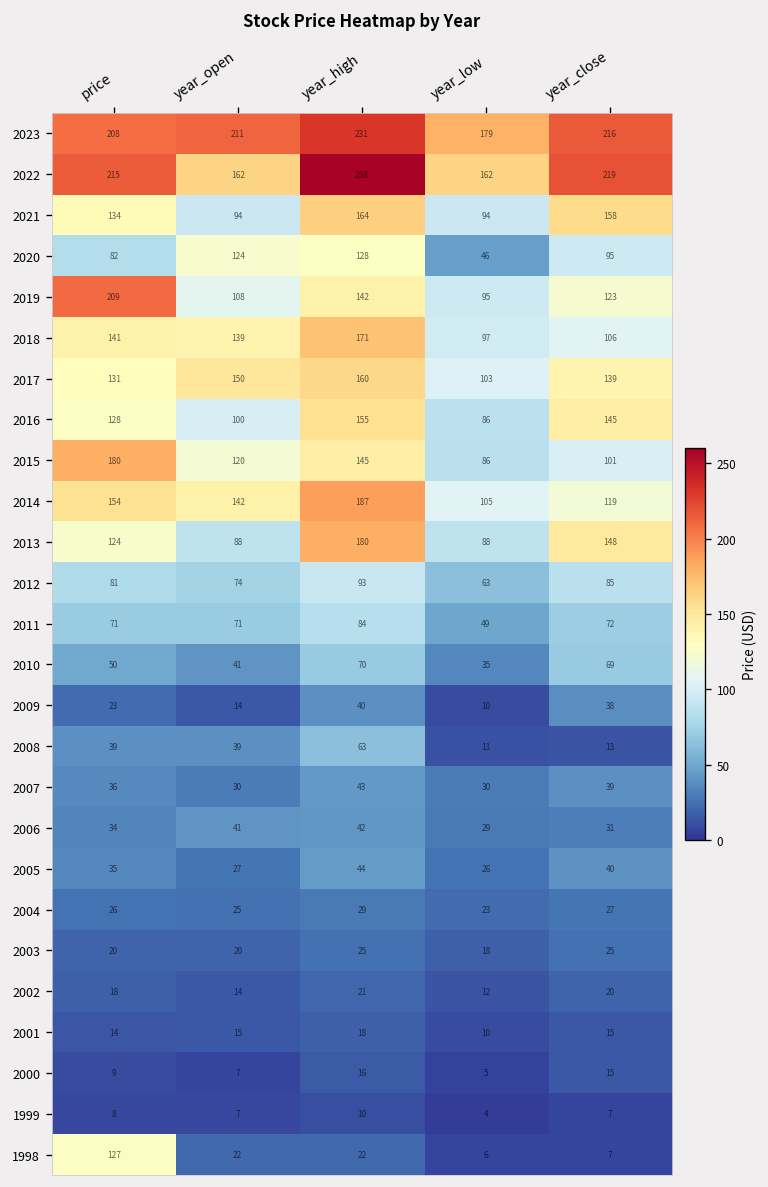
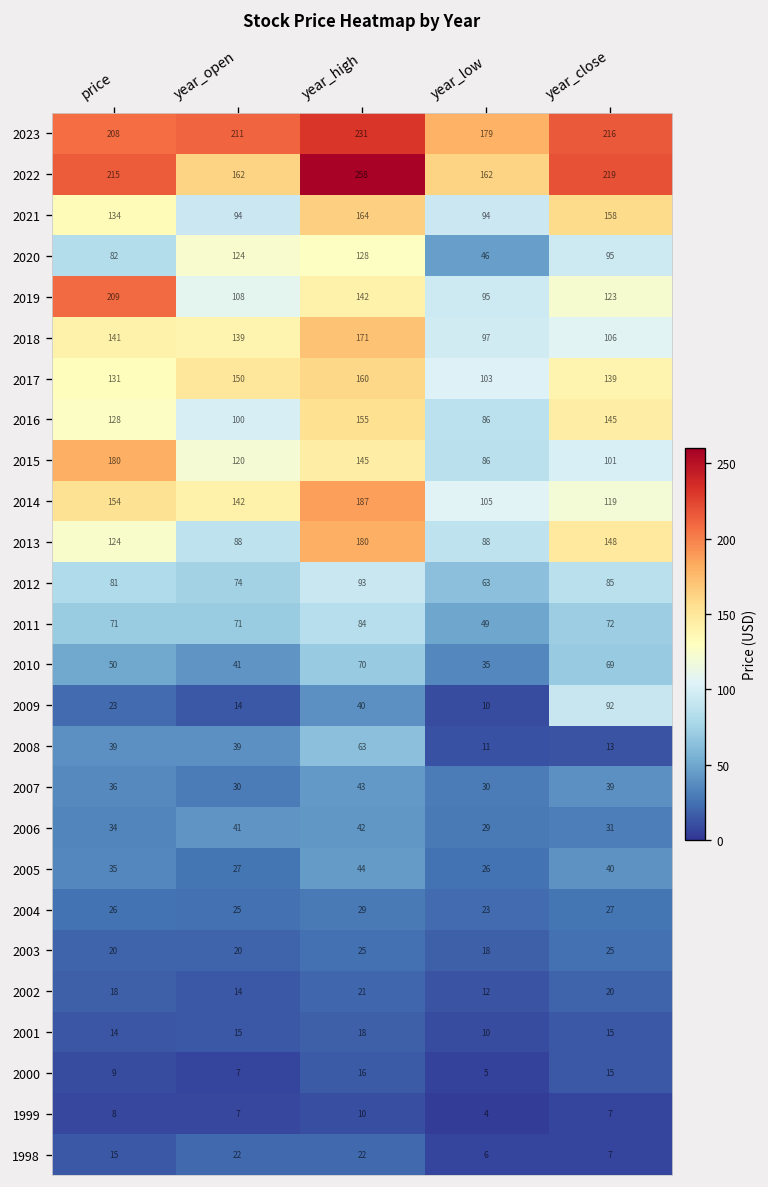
  {
    "2023": {
      "price": 208,
      "year_open": 211,
      "year_high": 231,
      "year_low": 179,
      "year_close": 216
    },
    "2022": {
      "price": 215,
      "year_open": 162,
      "year_high": 258,
      "year_low": 162,
      "year_close": 219
    },
    "2021": {
      "price": 134,
      "year_open": 94,
      "year_high": 164,
      "year_low": 94,
      "year_close": 158
    },
    "2020": {
      "price": 82,
      "year_open": 124,
      "year_high": 128,
      "year_low": 46,
      "year_close": 95
    },
    "2019": {
      "price": 209,
      "year_open": 108,
      "year_high": 142,
      "year_low": 95,
      "year_close": 123
    },
    "2018": {
      "price": 141,
      "year_open": 139,
      "year_high": 171,
      "year_low": 97,
      "year_close": 106
    },
    "2017": {
      "price": 131,
      "year_open": 150,
      "year_high": 160,
      "year_low": 103,
      "year_close": 139
    },
    "2016": {
      "price": 128,
      "year_open": 100,
      "year_high": 155,
      "year_low": 86,
      "year_close": 145
    },
    "2015": {
      "price": 180,
      "year_open": 120,
      "year_high": 145,
      "year_low": 86,
      "year_close": 101
    },
    "2014": {
      "price": 154,
      "year_open": 142,
      "year_high": 187,
      "year_low": 105,
      "year_close": 119
    },
    "2013": {
      "price": 124,
      "year_open": 88,
      "year_high": 180,
      "year_low": 88,
      "year_close": 148
    },
    "2012": {
      "price": 81,
      "year_open": 74,
      "year_high": 93,
      "year_low": 63,
      "year_close": 85
    },
    "2011": {
      "price": 71,
      "year_open": 71,
      "year_high": 84,
      "year_low": 49,
      "year_close": 72
    },
    "2010": {
      "price": 50,
      "year_open": 41,
      "year_high": 70,
      "year_low": 35,
      "year_close": 69
    },
    "2009": {
      "price": 23,
      "year_open": 14,
      "year_high": 40,
      "year_low": 10,
-     "year_close": 38
+     "year_close": 92
    },
    "2008": {
      "price": 39,
      "year_open": 39,
      "year_high": 63,
      "year_low": 11,
      "year_close": 13
    },
    "2007": {
      "price": 36,
      "year_open": 30,
      "year_high": 43,
      "year_low": 30,
      "year_close": 39
    },
    "2006": {
      "price": 34,
      "year_open": 41,
      "year_high": 42,
      "year_low": 29,
      "year_close": 31
    },
    "2005": {
      "price": 35,
      "year_open": 27,
      "year_high": 44,
      "year_low": 26,
      "year_close": 40
    },
    "2004": {
      "price": 26,
      "year_open": 25,
      "year_high": 29,
      "year_low": 23,
      "year_close": 27
    },
    "2003": {
      "price": 20,
      "year_open": 20,
      "year_high": 25,
      "year_low": 18,
      "year_close": 25
    },
    "2002": {
      "price": 18,
      "year_open": 14,
      "year_high": 21,
      "year_low": 12,
      "year_close": 20
    },
    "2001": {
      "price": 14,
      "year_open": 15,
      "year_high": 18,
      "year_low": 10,
      "year_close": 15
    },
    "2000": {
      "price": 9,
      "year_open": 7,
      "year_high": 16,
      "year_low": 5,
      "year_close": 15
    },
    "1999": {
      "price": 8,
      "year_open": 7,
      "year_high": 10,
      "year_low": 4,
      "year_close": 7
    },
    "1998": {
-     "price": 127,
+     "price": 15,
      "year_open": 22,
      "year_high": 22,
      "year_low": 6,
      "year_close": 7
    }
  }
